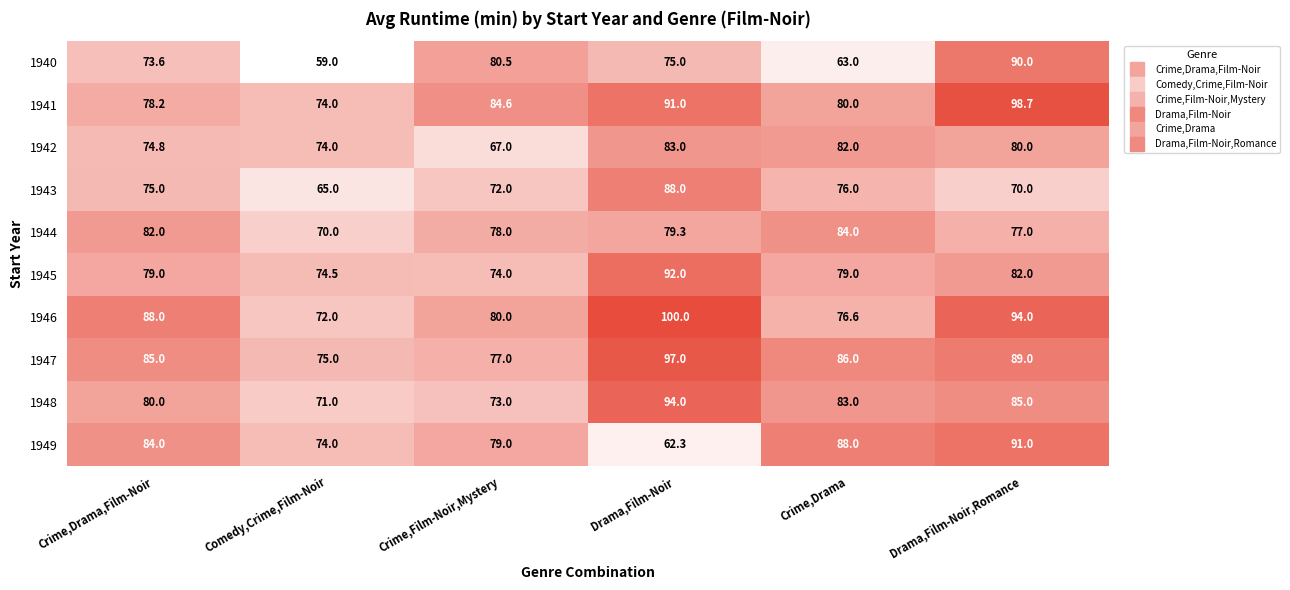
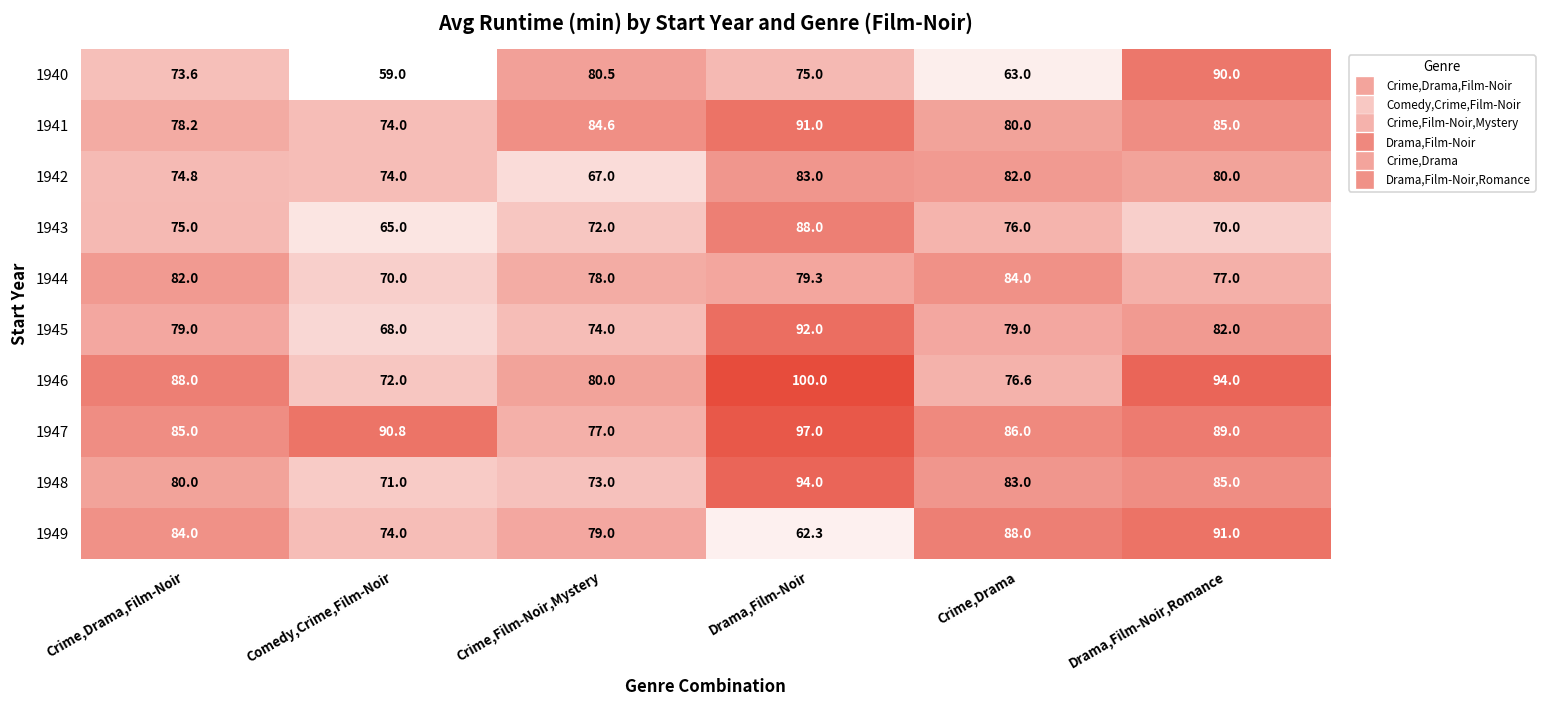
  {
    "1940": {
      "Crime,Drama,Film-Noir": 73.6,
      "Comedy,Crime,Film-Noir": 59.0,
      "Crime,Film-Noir,Mystery": 80.5,
      "Drama,Film-Noir": 75.0,
      "Crime,Drama": 63.0,
      "Drama,Film-Noir,Romance": 90.0
    },
    "1941": {
      "Crime,Drama,Film-Noir": 78.2,
      "Comedy,Crime,Film-Noir": 74.0,
      "Crime,Film-Noir,Mystery": 84.6,
      "Drama,Film-Noir": 91.0,
      "Crime,Drama": 80.0,
-     "Drama,Film-Noir,Romance": 98.7
+     "Drama,Film-Noir,Romance": 85.0
    },
    "1942": {
      "Crime,Drama,Film-Noir": 74.8,
      "Comedy,Crime,Film-Noir": 74.0,
      "Crime,Film-Noir,Mystery": 67.0,
      "Drama,Film-Noir": 83.0,
      "Crime,Drama": 82.0,
      "Drama,Film-Noir,Romance": 80.0
    },
    "1943": {
      "Crime,Drama,Film-Noir": 75.0,
      "Comedy,Crime,Film-Noir": 65.0,
      "Crime,Film-Noir,Mystery": 72.0,
      "Drama,Film-Noir": 88.0,
      "Crime,Drama": 76.0,
      "Drama,Film-Noir,Romance": 70.0
    },
    "1944": {
      "Crime,Drama,Film-Noir": 82.0,
      "Comedy,Crime,Film-Noir": 70.0,
      "Crime,Film-Noir,Mystery": 78.0,
      "Drama,Film-Noir": 79.3,
      "Crime,Drama": 84.0,
      "Drama,Film-Noir,Romance": 77.0
    },
    "1945": {
      "Crime,Drama,Film-Noir": 79.0,
-     "Comedy,Crime,Film-Noir": 74.5,
+     "Comedy,Crime,Film-Noir": 68.0,
      "Crime,Film-Noir,Mystery": 74.0,
      "Drama,Film-Noir": 92.0,
      "Crime,Drama": 79.0,
      "Drama,Film-Noir,Romance": 82.0
    },
    "1946": {
      "Crime,Drama,Film-Noir": 88.0,
      "Comedy,Crime,Film-Noir": 72.0,
      "Crime,Film-Noir,Mystery": 80.0,
      "Drama,Film-Noir": 100.0,
      "Crime,Drama": 76.6,
      "Drama,Film-Noir,Romance": 94.0
    },
    "1947": {
      "Crime,Drama,Film-Noir": 85.0,
-     "Comedy,Crime,Film-Noir": 75.0,
+     "Comedy,Crime,Film-Noir": 90.8,
      "Crime,Film-Noir,Mystery": 77.0,
      "Drama,Film-Noir": 97.0,
      "Crime,Drama": 86.0,
      "Drama,Film-Noir,Romance": 89.0
    },
    "1948": {
      "Crime,Drama,Film-Noir": 80.0,
      "Comedy,Crime,Film-Noir": 71.0,
      "Crime,Film-Noir,Mystery": 73.0,
      "Drama,Film-Noir": 94.0,
      "Crime,Drama": 83.0,
      "Drama,Film-Noir,Romance": 85.0
    },
    "1949": {
      "Crime,Drama,Film-Noir": 84.0,
      "Comedy,Crime,Film-Noir": 74.0,
      "Crime,Film-Noir,Mystery": 79.0,
      "Drama,Film-Noir": 62.3,
      "Crime,Drama": 88.0,
      "Drama,Film-Noir,Romance": 91.0
    }
  }
